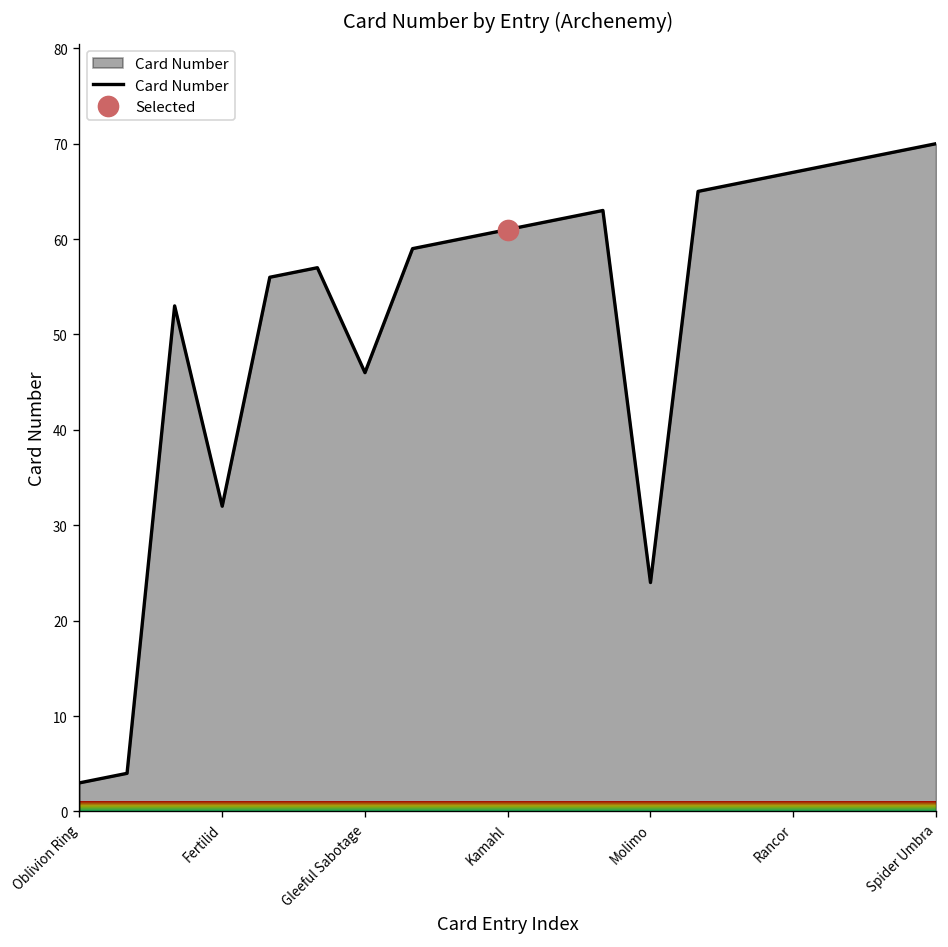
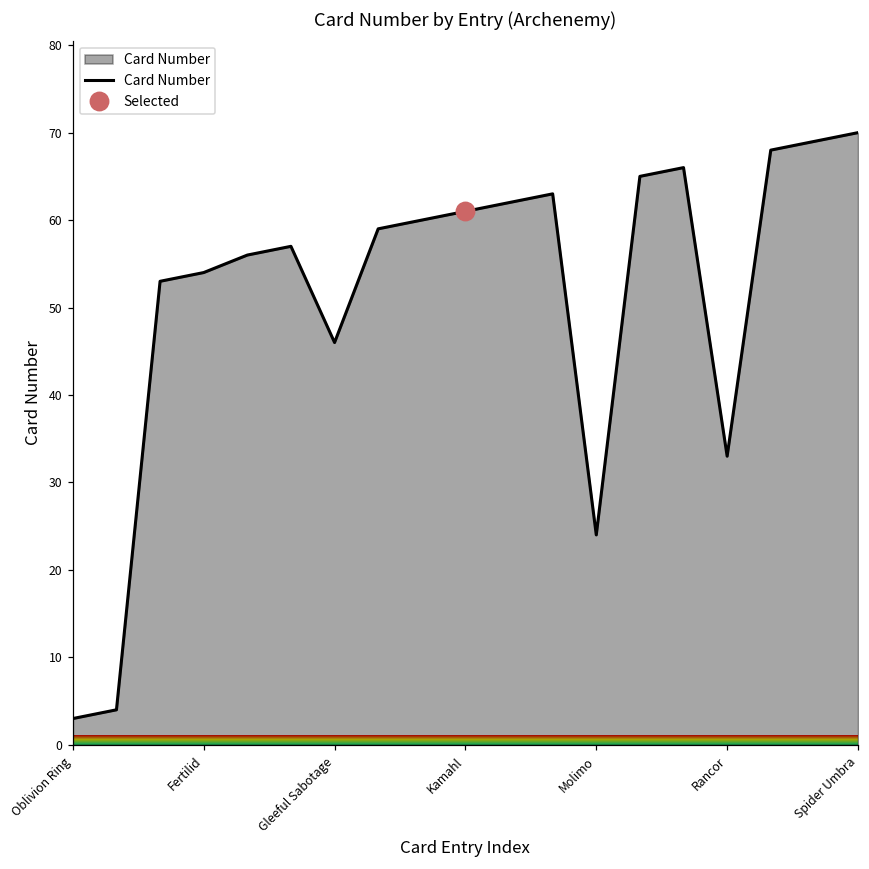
  {
    "Card Number": {
      "Oblivion Ring": 3,
-     "Fertilid": 32,
+     "Fertilid": 54,
      "Gleeful Sabotage": 46,
      "Molimo": 24,
-     "Rancor": 67,
+     "Rancor": 33,
      "Spider Umbra": 70
    }
  }
